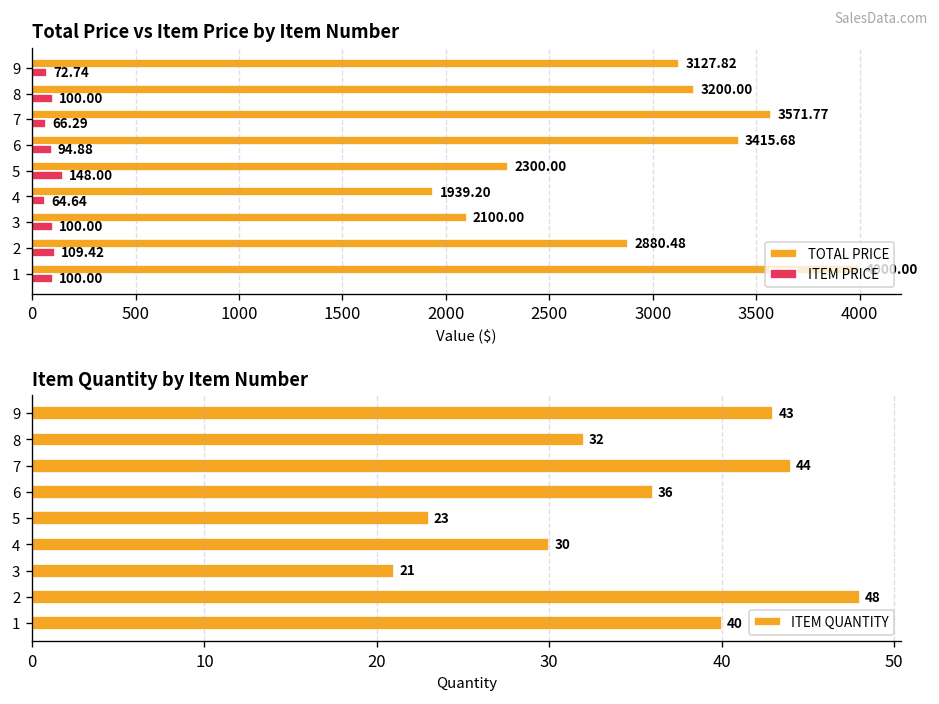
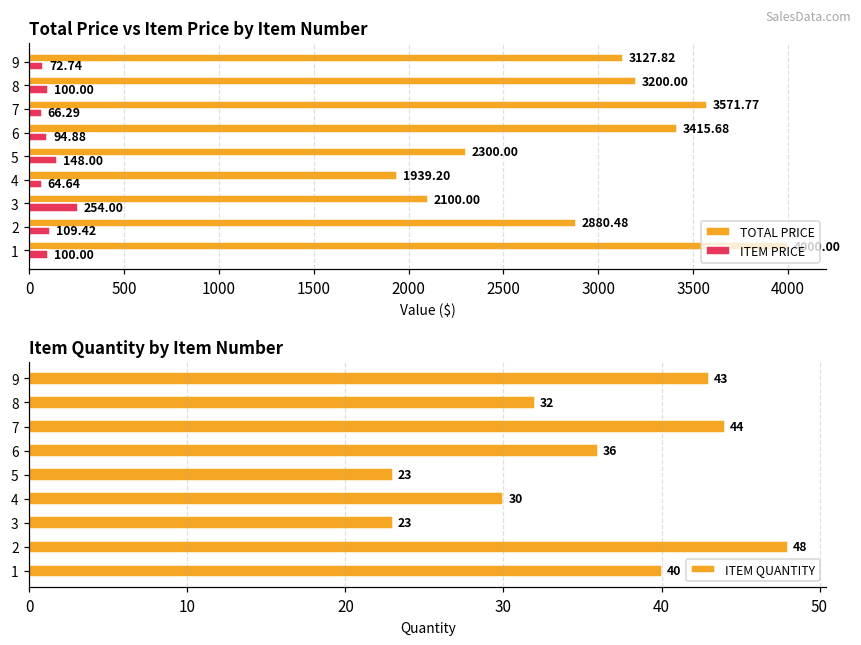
  {
    "Total Price vs Item Price by Item Number": {
      "TOTAL PRICE": {
        "9": 3127.82,
        "8": 3200.00,
        "7": 3571.77,
        "6": 3415.68,
        "5": 2300.00,
        "4": 1939.20,
        "3": 2100.00,
        "2": 2880.48
      },
      "ITEM PRICE": {
        "9": 72.74,
        "8": 100.00,
        "7": 66.29,
        "6": 94.88,
        "5": 148.00,
        "4": 64.64,
-       "3": 100.00,
+       "3": 254.00,
        "2": 109.42,
        "1": 100.00
      }
    },
    "Item Quantity by Item Number": {
      "9": 43,
      "8": 32,
      "7": 44,
      "6": 36,
      "5": 23,
      "4": 30,
-     "3": 21,
+     "3": 23,
      "2": 48,
      "1": 40
    }
  }
